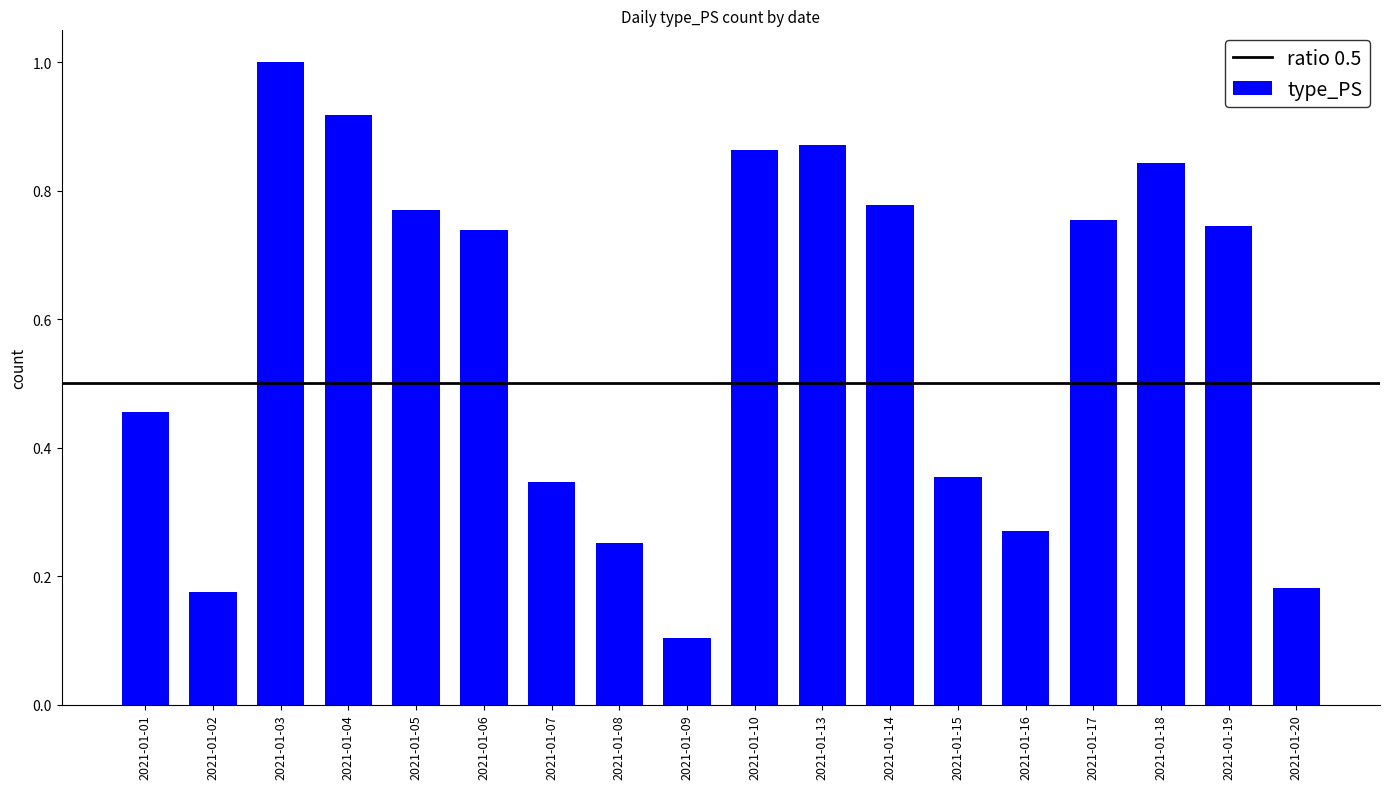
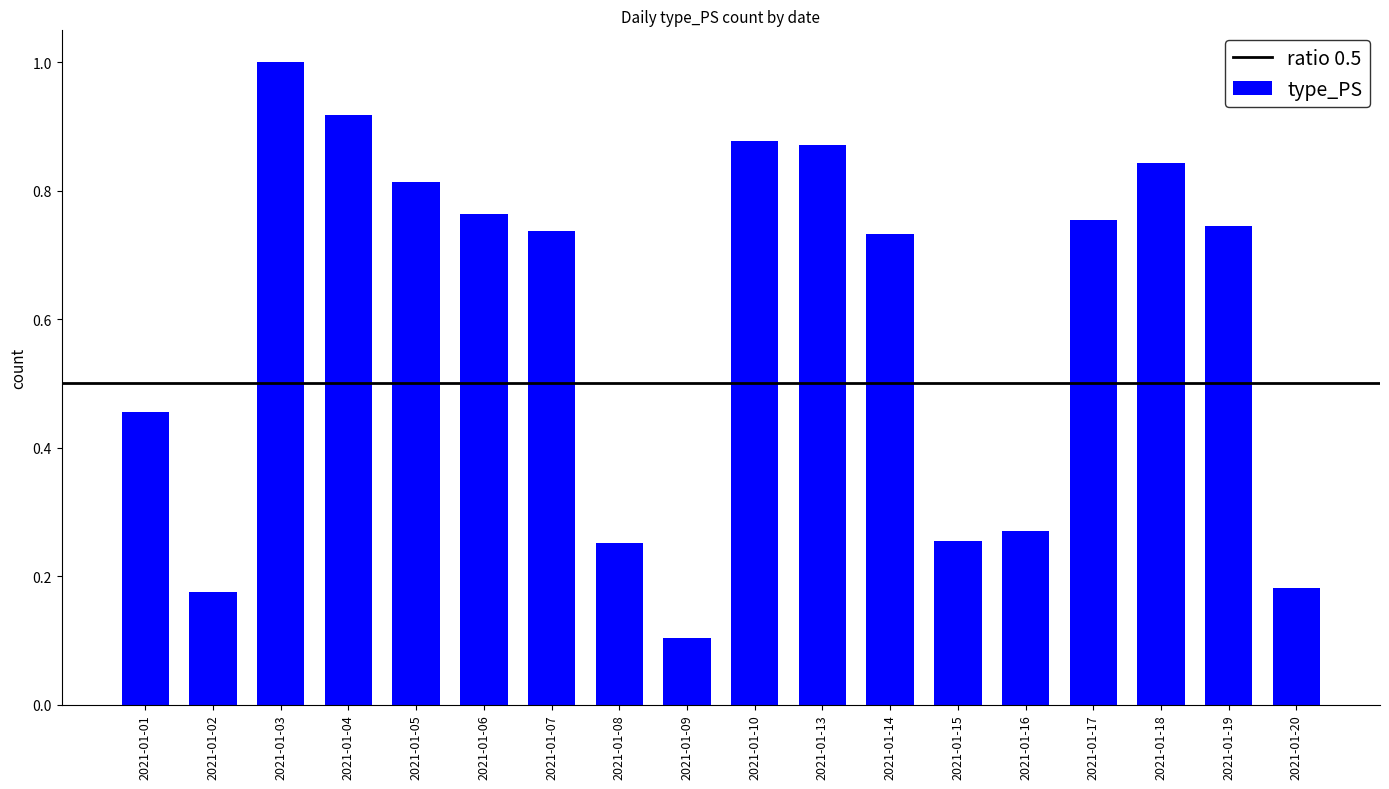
  {
    "2021-01-01": 0.46,
    "2021-01-02": 0.18,
    "2021-01-03": 1.00,
    "2021-01-04": 0.92,
-   "2021-01-05": 0.77,
-   "2021-01-06": 0.74,
-   "2021-01-07": 0.35,
+   "2021-01-05": 0.81,
+   "2021-01-06": 0.76,
+   "2021-01-07": 0.74,
    "2021-01-08": 0.25,
    "2021-01-09": 0.10,
-   "2021-01-10": 0.86,
+   "2021-01-10": 0.88,
    "2021-01-13": 0.87,
-   "2021-01-14": 0.78,
-   "2021-01-15": 0.35,
+   "2021-01-14": 0.73,
+   "2021-01-15": 0.25,
    "2021-01-16": 0.27,
    "2021-01-17": 0.75,
    "2021-01-18": 0.84,
    "2021-01-19": 0.75,
    "2021-01-20": 0.18
  }
